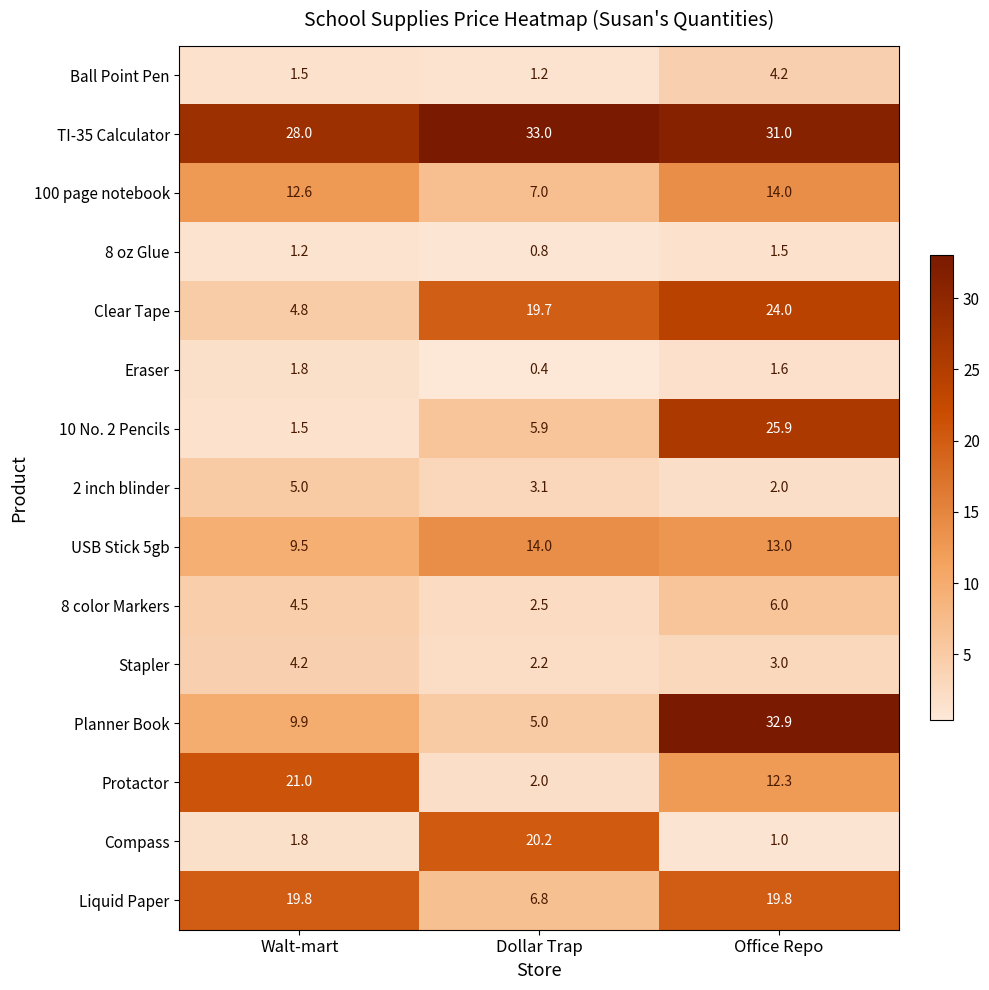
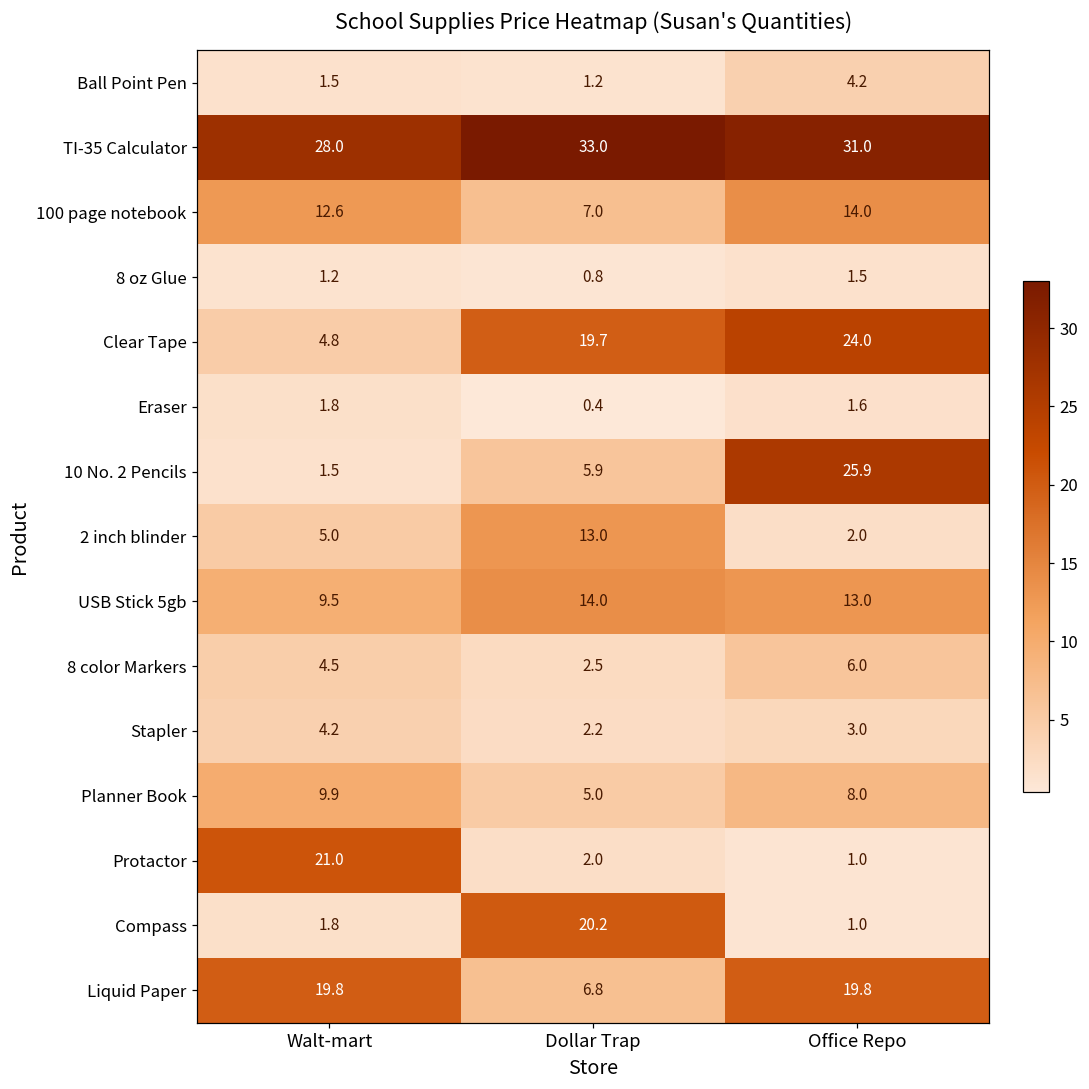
  {
    "Ball Point Pen": {
      "Walt-mart": 1.5,
      "Dollar Trap": 1.2,
      "Office Repo": 4.2
    },
    "TI-35 Calculator": {
      "Walt-mart": 28.0,
      "Dollar Trap": 33.0,
      "Office Repo": 31.0
    },
    "100 page notebook": {
      "Walt-mart": 12.6,
      "Dollar Trap": 7.0,
      "Office Repo": 14.0
    },
    "8 oz Glue": {
      "Walt-mart": 1.2,
      "Dollar Trap": 0.8,
      "Office Repo": 1.5
    },
    "Clear Tape": {
      "Walt-mart": 4.8,
      "Dollar Trap": 19.7,
      "Office Repo": 24.0
    },
    "Eraser": {
      "Walt-mart": 1.8,
      "Dollar Trap": 0.4,
      "Office Repo": 1.6
    },
    "10 No. 2 Pencils": {
      "Walt-mart": 1.5,
      "Dollar Trap": 5.9,
      "Office Repo": 25.9
    },
    "2 inch blinder": {
      "Walt-mart": 5.0,
-     "Dollar Trap": 3.1,
+     "Dollar Trap": 13.0,
      "Office Repo": 2.0
    },
    "USB Stick 5gb": {
      "Walt-mart": 9.5,
      "Dollar Trap": 14.0,
      "Office Repo": 13.0
    },
    "8 color Markers": {
      "Walt-mart": 4.5,
      "Dollar Trap": 2.5,
      "Office Repo": 6.0
    },
    "Stapler": {
      "Walt-mart": 4.2,
      "Dollar Trap": 2.2,
      "Office Repo": 3.0
    },
    "Planner Book": {
      "Walt-mart": 9.9,
      "Dollar Trap": 5.0,
-     "Office Repo": 32.9
+     "Office Repo": 8.0
    },
    "Protactor": {
      "Walt-mart": 21.0,
      "Dollar Trap": 2.0,
-     "Office Repo": 12.3
+     "Office Repo": 1.0
    },
    "Compass": {
      "Walt-mart": 1.8,
      "Dollar Trap": 20.2,
      "Office Repo": 1.0
    },
    "Liquid Paper": {
      "Walt-mart": 19.8,
      "Dollar Trap": 6.8,
      "Office Repo": 19.8
    }
  }
